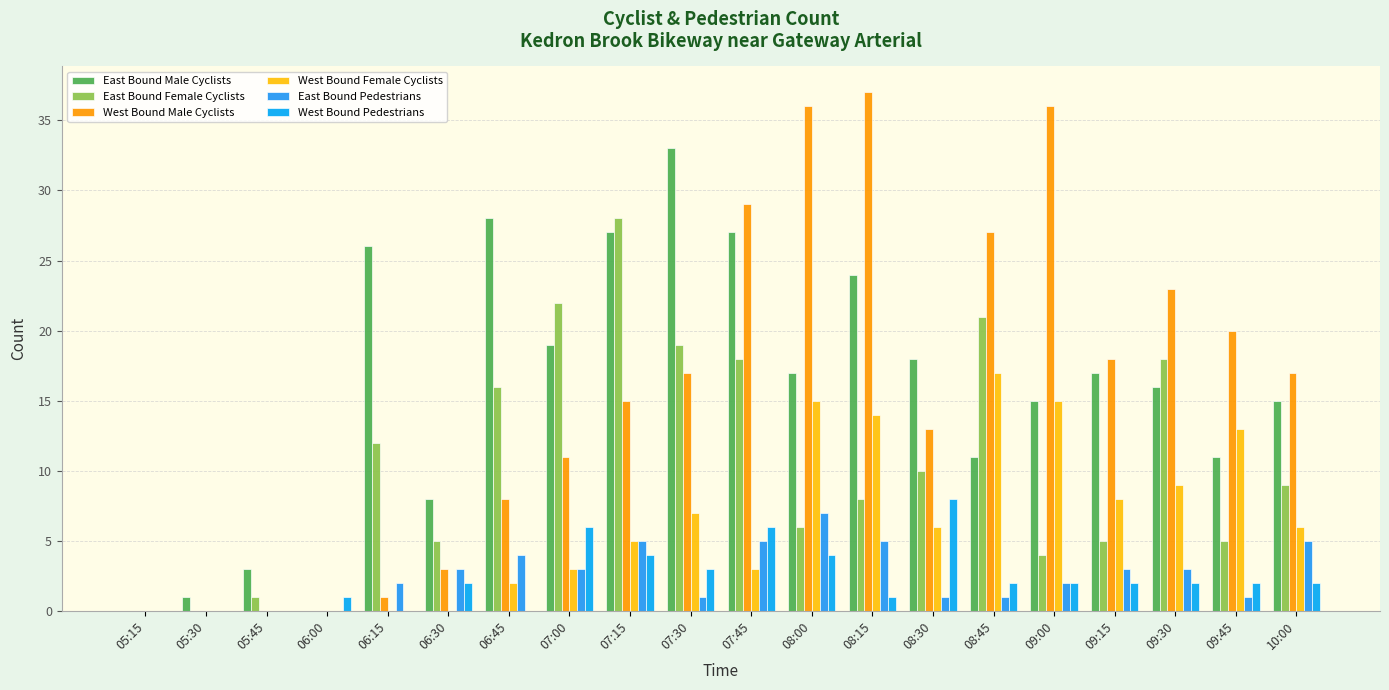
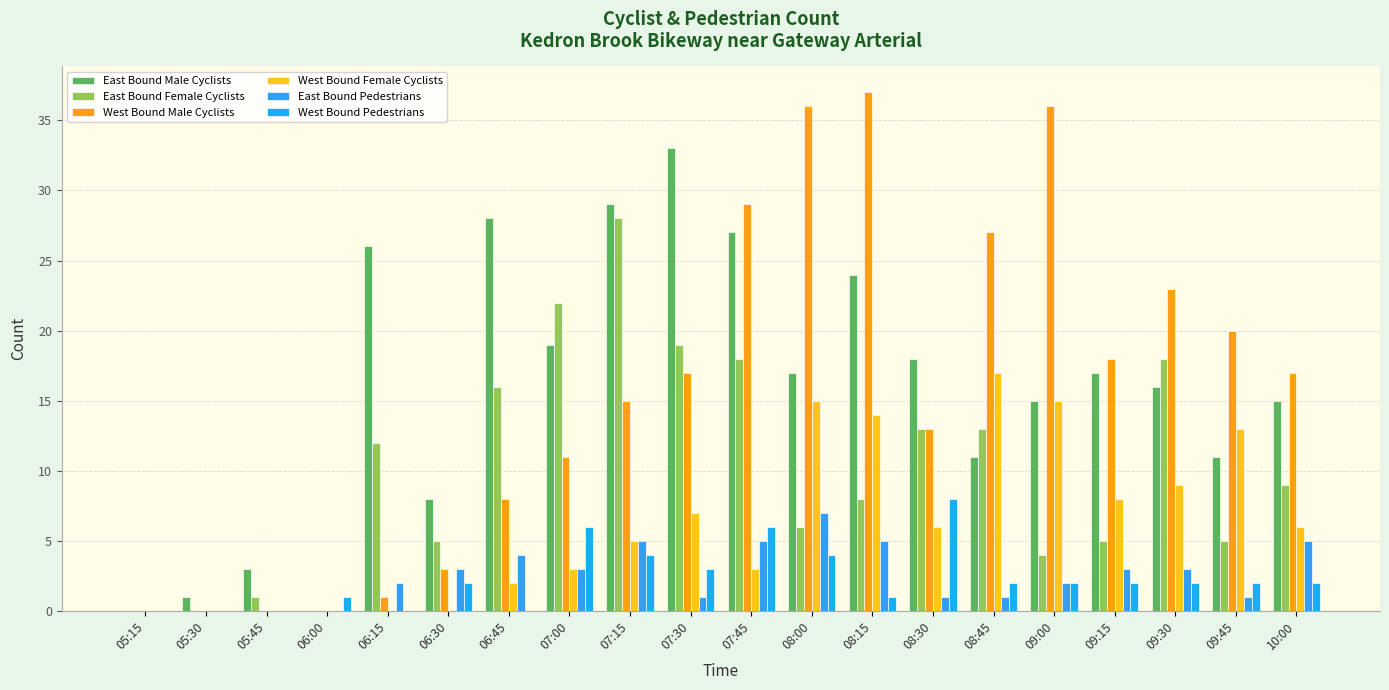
  {
    "East Bound Male Cyclists": {
      "05:15": 0,
      "05:30": 1,
      "05:45": 3,
      "06:00": 0,
      "06:15": 26,
      "06:30": 8,
      "06:45": 28,
      "07:00": 19,
-     "07:15": 27,
+     "07:15": 29,
      "07:30": 33,
      "07:45": 27,
      "08:00": 17,
      "08:15": 24,
      "08:30": 18,
      "08:45": 11,
      "09:00": 15,
      "09:15": 17,
      "09:30": 16,
      "09:45": 11,
      "10:00": 15
    },
    "East Bound Female Cyclists": {
      "05:15": 0,
      "05:30": 0,
      "05:45": 1,
      "06:00": 0,
      "06:15": 12,
      "06:30": 5,
      "06:45": 16,
      "07:00": 22,
      "07:15": 28,
      "07:30": 19,
      "07:45": 18,
      "08:00": 6,
      "08:15": 8,
-     "08:30": 10,
-     "08:45": 21,
+     "08:30": 13,
+     "08:45": 13,
      "09:00": 4,
      "09:15": 5,
      "09:30": 18,
      "09:45": 5,
      "10:00": 9
    }
  }
